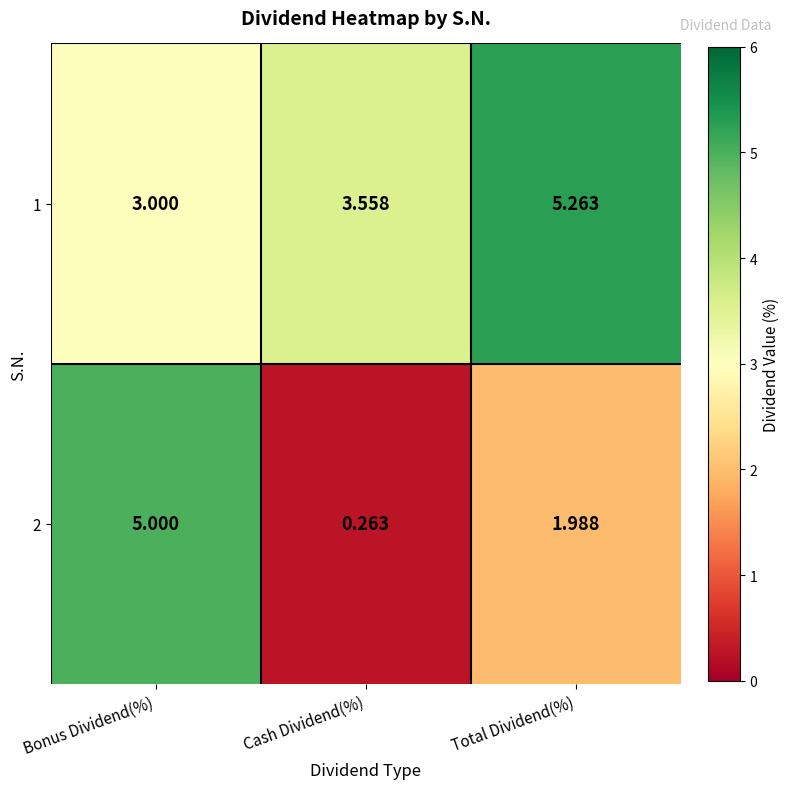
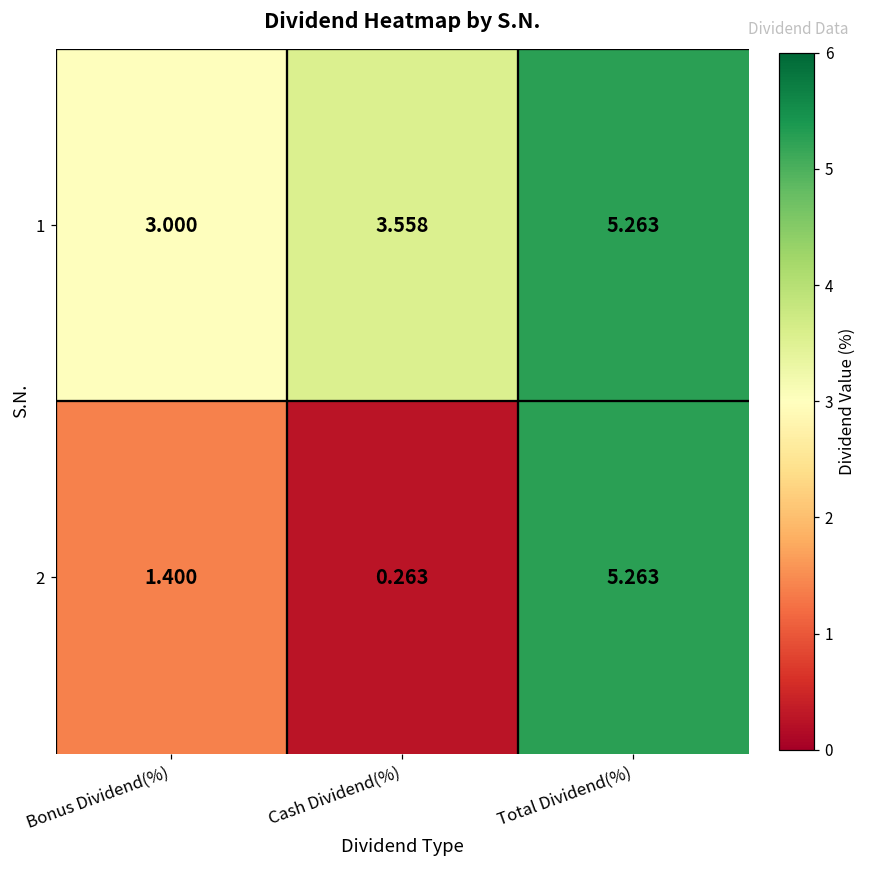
  {
    "1": {
      "Bonus Dividend(%)": 3.000,
      "Cash Dividend(%)": 3.558,
      "Total Dividend(%)": 5.263
    },
    "2": {
-     "Bonus Dividend(%)": 5.000,
+     "Bonus Dividend(%)": 1.400,
      "Cash Dividend(%)": 0.263,
-     "Total Dividend(%)": 1.988
+     "Total Dividend(%)": 5.263
    }
  }
